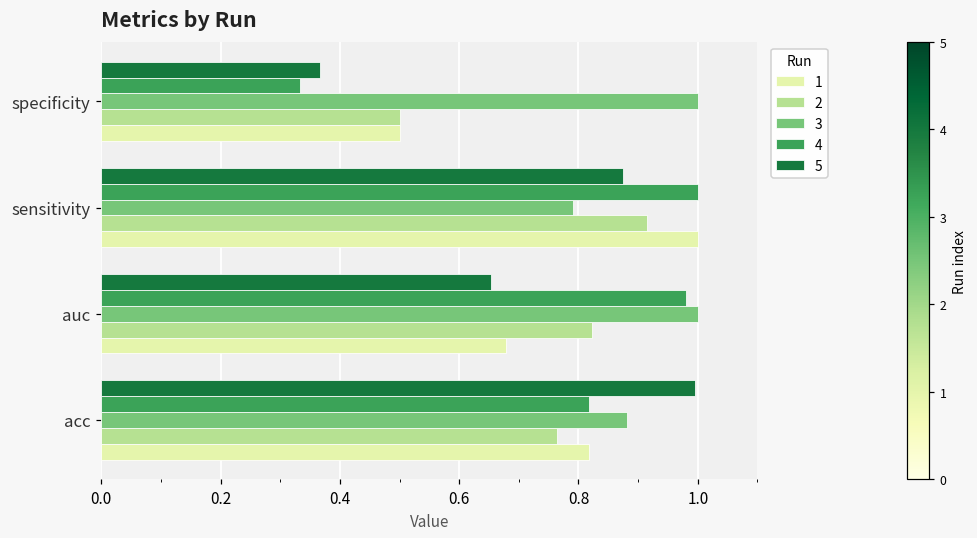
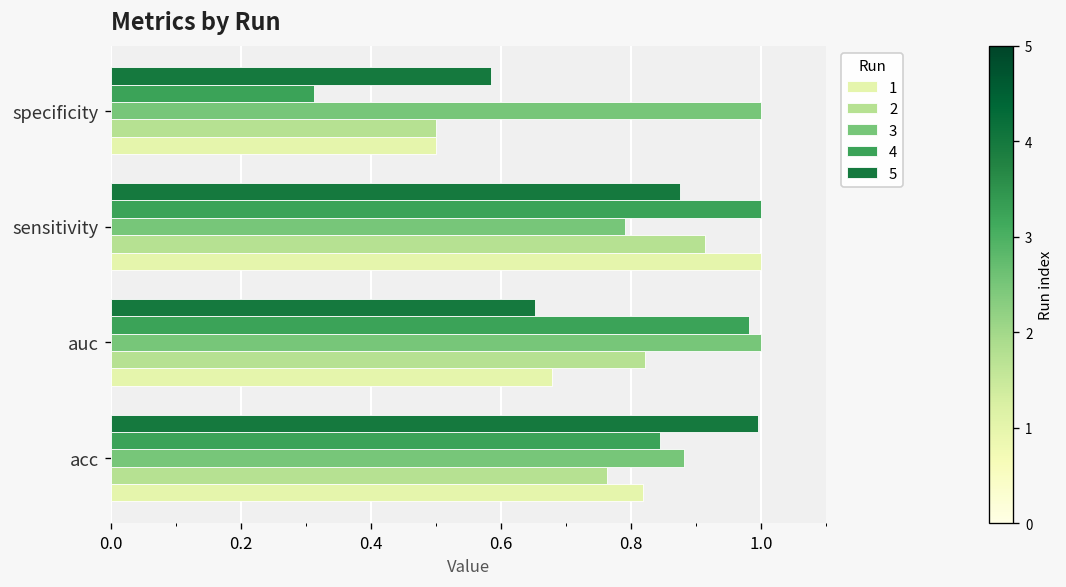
  {
    "3": {
      "specificity": 1.00,
      "sensitivity": 0.79,
      "auc": 1.00,
      "acc": 0.88
    },
    "4": {
-     "specificity": 0.33,
+     "specificity": 0.31,
      "sensitivity": 1.00,
      "auc": 0.98,
-     "acc": 0.82
+     "acc": 0.85
    },
    "5": {
-     "specificity": 0.37,
+     "specificity": 0.58,
      "sensitivity": 0.88,
      "auc": 0.65,
      "acc": 1.00
    }
  }
